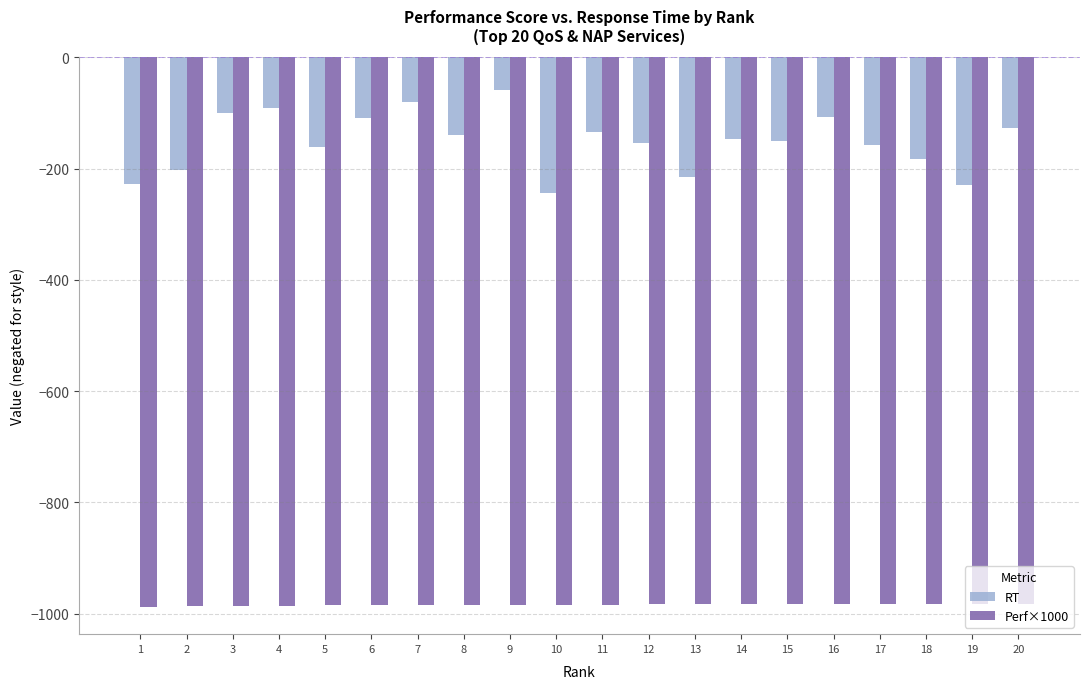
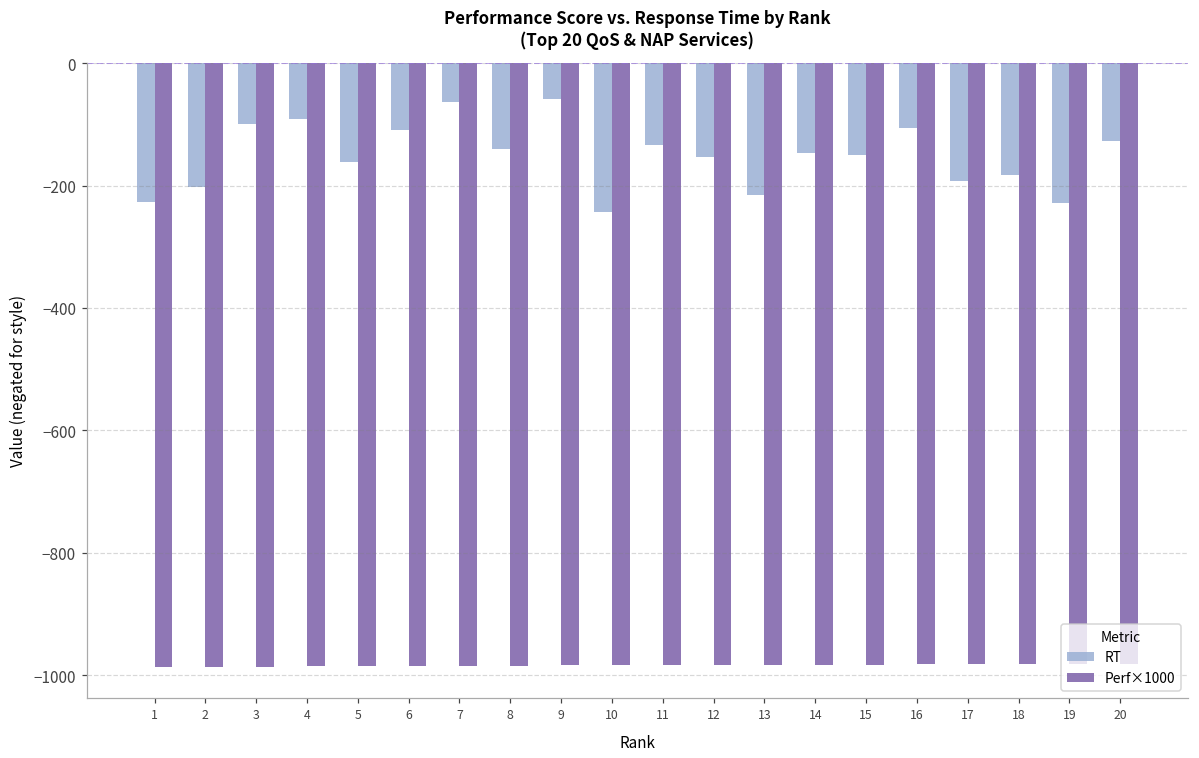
  {
    "RT": {
      "1": -230,
      "2": -200,
      "3": -100,
      "4": -90,
      "5": -160,
      "6": -110,
-     "7": -80,
+     "7": -60,
      "8": -140,
      "9": -60,
      "10": -240,
      "11": -130,
      "12": -150,
      "13": -220,
      "14": -150,
      "15": -150,
      "16": -110,
-     "17": -160,
+     "17": -190,
      "18": -180,
      "19": -230,
      "20": -130
    },
    "Perf×1000": {
      "1": -990,
      "2": -990,
      "3": -990,
      "4": -990,
      "5": -990,
      "6": -990,
      "7": -990,
      "8": -980,
      "9": -980,
      "10": -980,
      "11": -980,
      "12": -980,
      "13": -980,
      "14": -980,
      "15": -980,
      "16": -980,
      "17": -980,
      "18": -980
    }
  }
